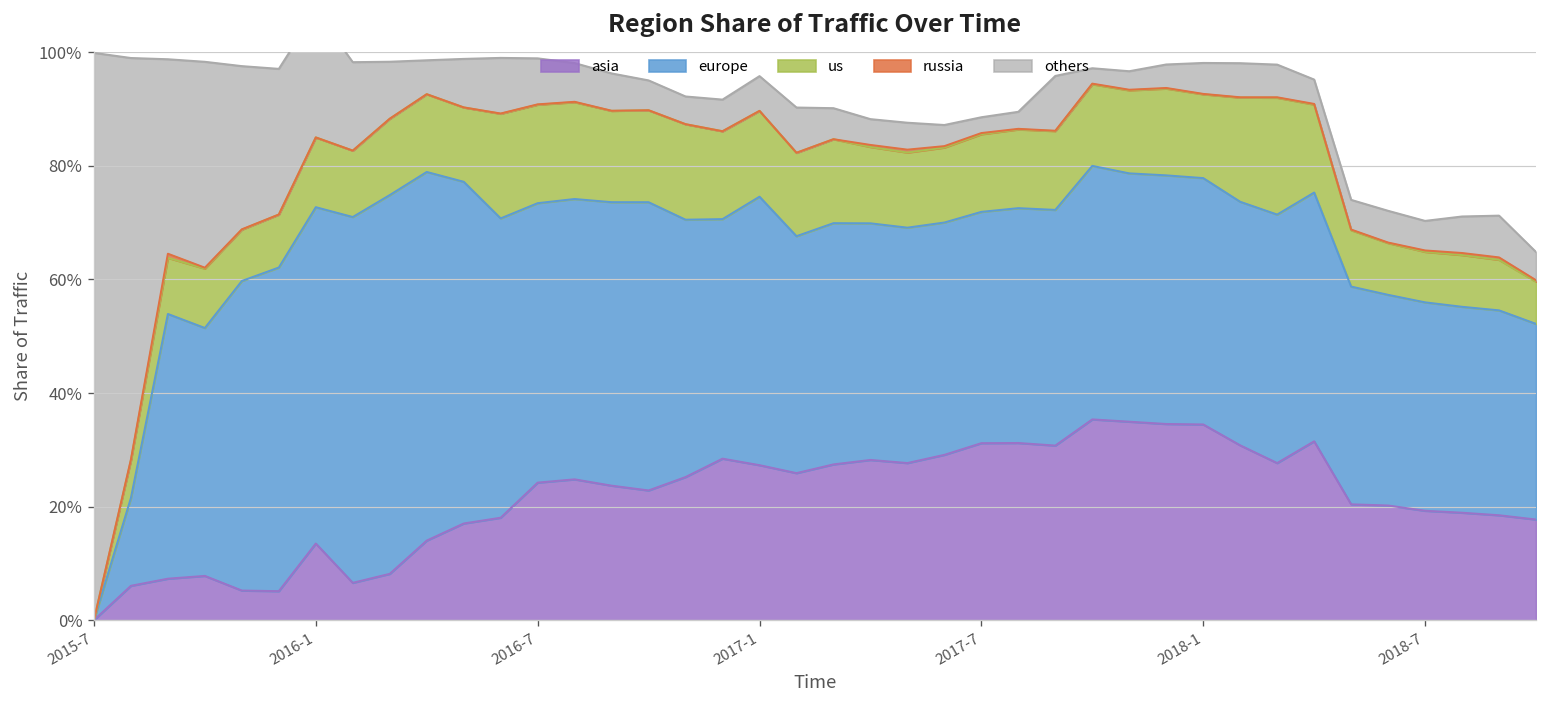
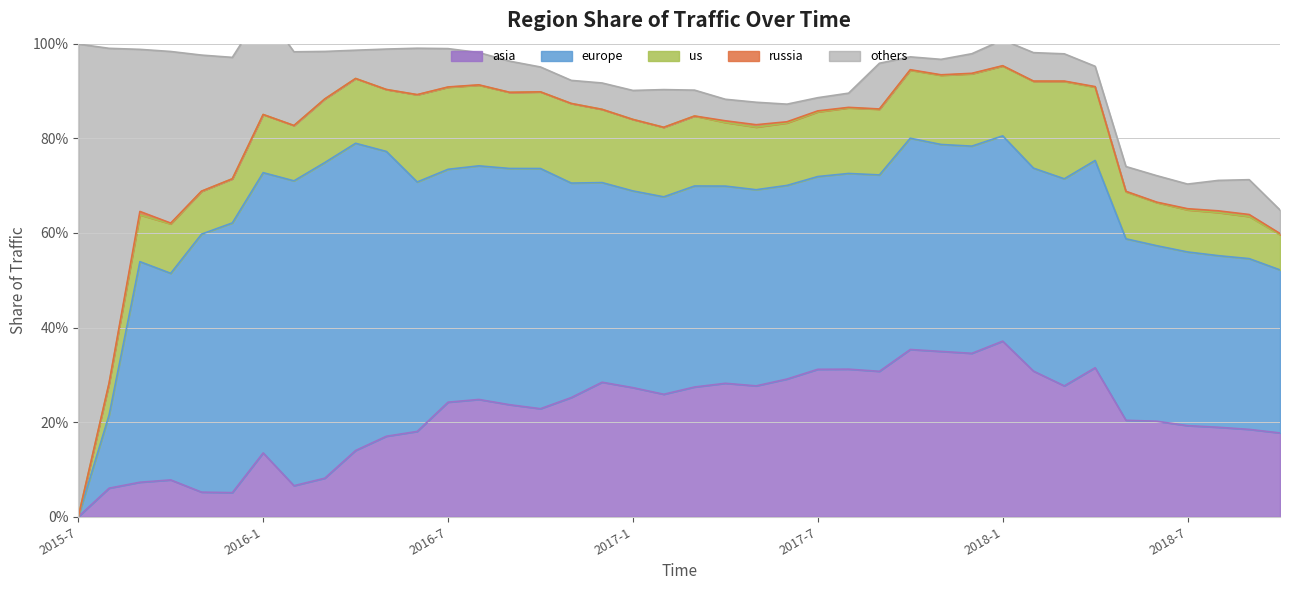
  {
    "asia": {
      "2016-1": "13%",
      "2016-7": "24%",
      "2017-1": "27%",
      "2017-7": "31%",
-     "2018-1": "34%",
+     "2018-1": "37%",
      "2018-7": "19%"
    },
    "europe": {
      "2016-1": "59%",
      "2016-7": "49%",
-     "2017-1": "47%",
+     "2017-1": "42%",
      "2017-7": "41%",
      "2018-1": "43%",
      "2018-7": "37%"
    },
    "others": {
      "2015-7": "100%",
      "2016-7": "8%",
      "2017-1": "6%",
      "2017-7": "3%",
      "2018-7": "5%"
    }
  }
